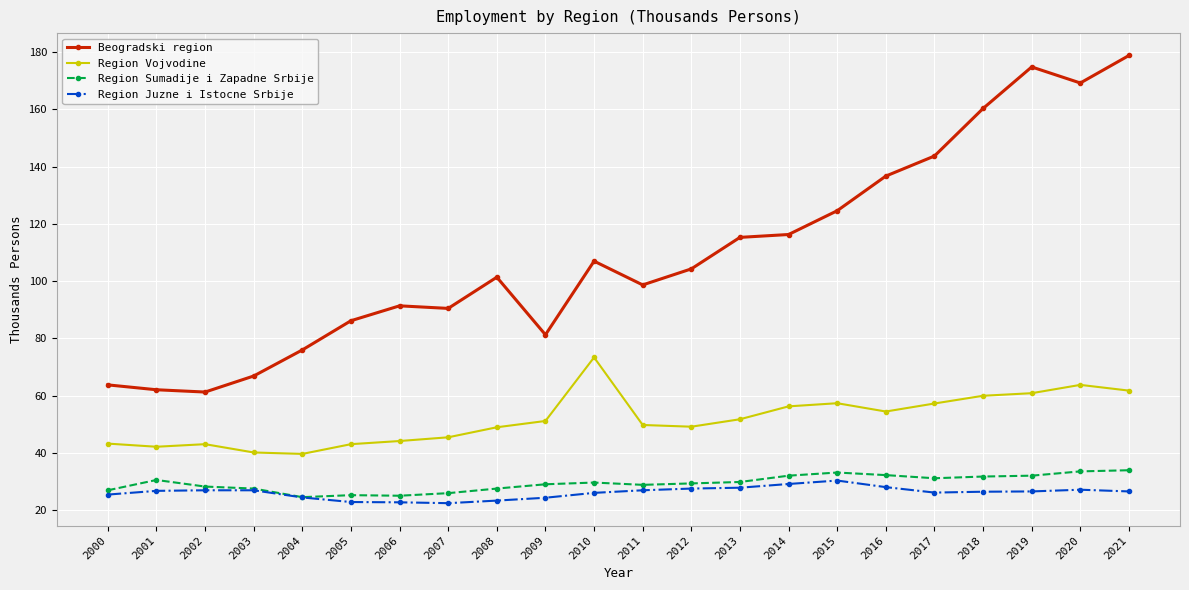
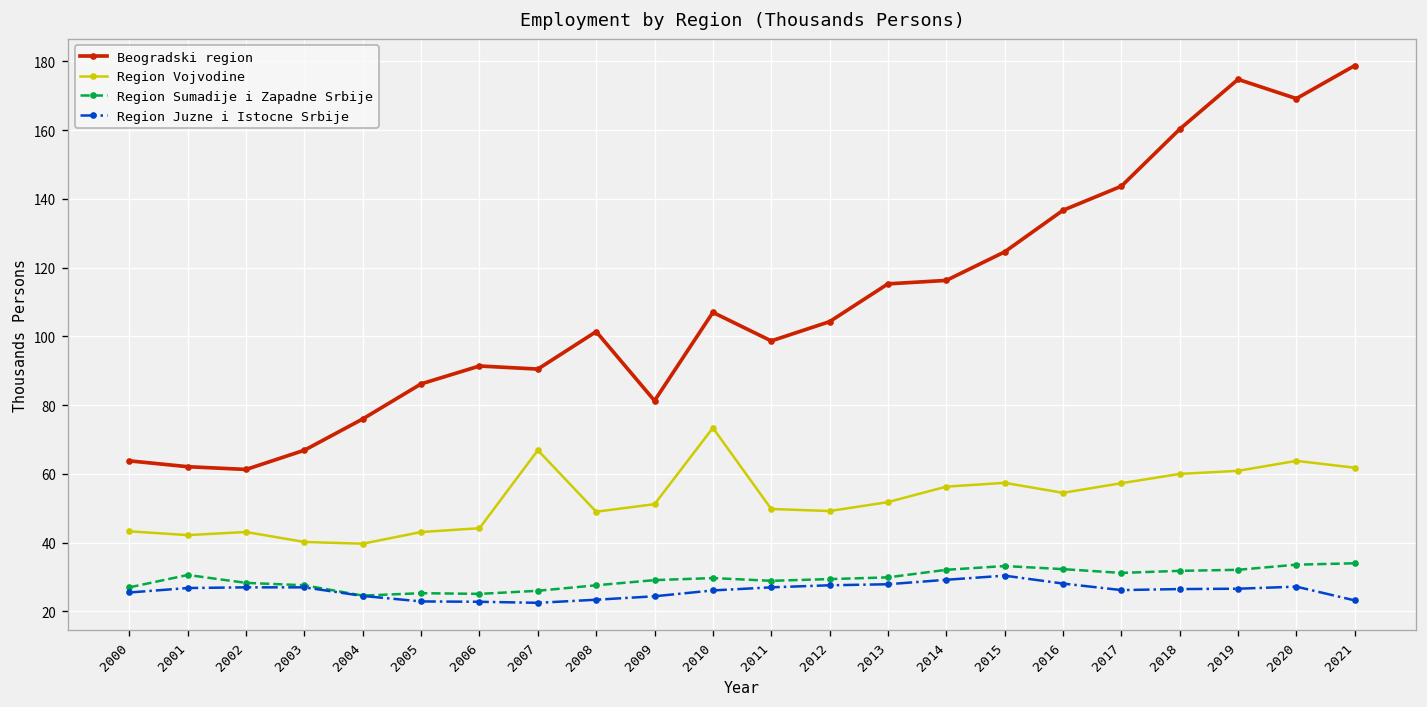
  {
    "Beogradski region": {
      "2000": 64,
      "2001": 62,
      "2002": 61,
      "2003": 67,
      "2004": 76,
      "2005": 86,
      "2006": 91,
      "2007": 91,
      "2008": 101,
      "2009": 81,
      "2010": 107,
      "2011": 99,
      "2012": 104,
      "2013": 115,
      "2014": 116,
      "2015": 125,
      "2016": 137,
      "2017": 144,
      "2018": 160,
      "2019": 175,
      "2020": 169,
      "2021": 179
    },
    "Region Vojvodine": {
      "2000": 43,
      "2001": 42,
      "2002": 43,
      "2003": 40,
      "2004": 40,
      "2005": 43,
      "2006": 44,
-     "2007": 46,
+     "2007": 67,
      "2008": 49,
      "2009": 51,
      "2010": 73,
      "2011": 50,
      "2012": 49,
      "2013": 52,
      "2014": 56,
      "2015": 57,
      "2016": 55,
      "2017": 57,
      "2018": 60,
      "2019": 61,
      "2020": 64,
      "2021": 62
    },
    "Region Sumadije i Zapadne Srbije": {
      "2000": 27,
      "2001": 31,
      "2002": 28,
      "2005": 25,
      "2006": 25,
      "2007": 26,
      "2008": 28,
      "2009": 29,
      "2010": 30,
      "2011": 29,
      "2012": 29,
      "2013": 30,
      "2014": 32,
      "2015": 33,
      "2016": 32,
      "2017": 31,
      "2018": 32,
      "2019": 32,
      "2020": 34,
      "2021": 34
    },
    "Region Juzne i Istocne Srbije": {
      "2000": 26,
      "2001": 27,
      "2002": 27,
      "2005": 23,
      "2006": 23,
      "2007": 23,
      "2008": 23,
      "2009": 24,
      "2010": 26,
      "2011": 27,
      "2012": 28,
      "2013": 28,
      "2014": 29,
      "2015": 30,
      "2016": 28,
      "2017": 26,
      "2018": 27,
      "2019": 27,
      "2020": 27,
-     "2021": 27
+     "2021": 23
    }
  }
